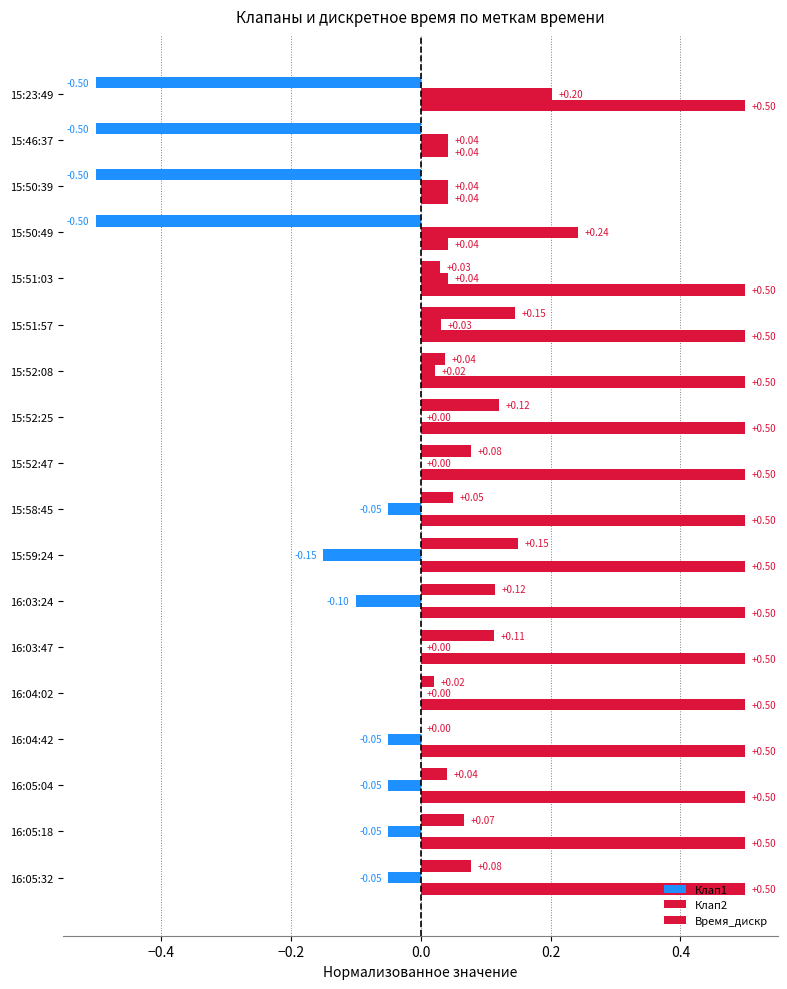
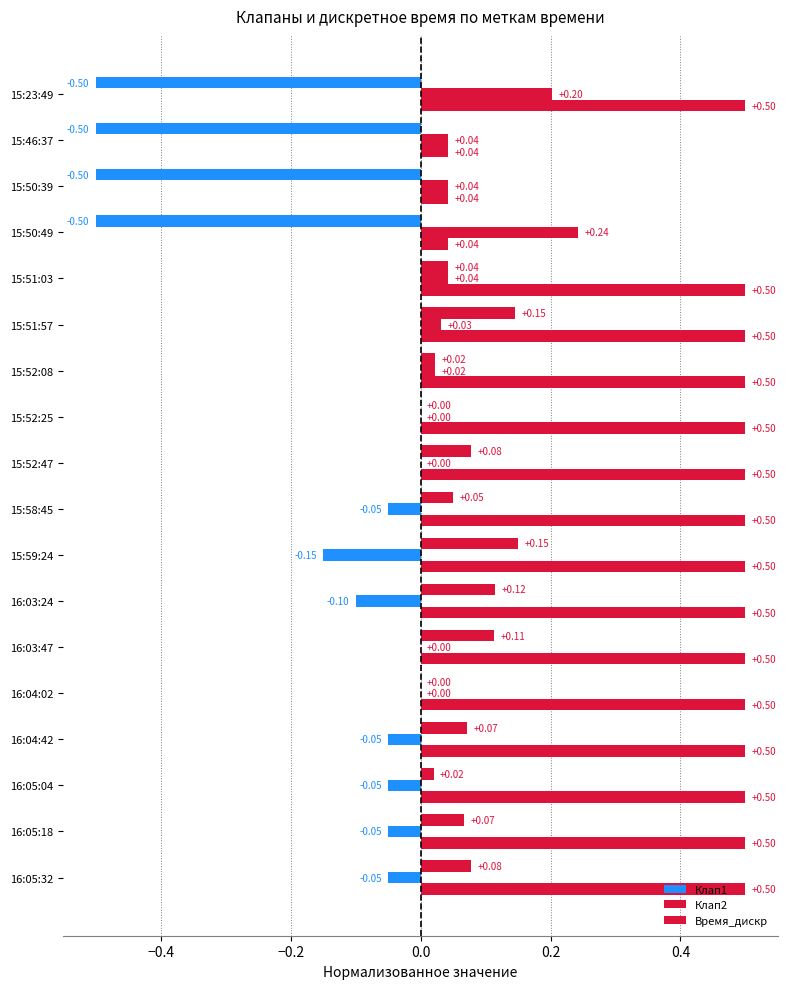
  {
    "Клап1": {
      "15:23:49": "-0.50",
      "15:46:37": "-0.50",
      "15:50:39": "-0.50",
      "15:50:49": "-0.50",
-     "15:51:03": "+0.03",
+     "15:51:03": "+0.04",
      "15:51:57": "+0.15",
-     "15:52:08": "+0.04",
-     "15:52:25": "+0.12",
+     "15:52:08": "+0.02",
+     "15:52:25": "+0.00",
      "15:52:47": "+0.08",
      "15:58:45": "+0.05",
      "15:59:24": "+0.15",
      "16:03:24": "+0.12",
      "16:03:47": "+0.11",
-     "16:04:02": "+0.02",
-     "16:04:42": "+0.00",
-     "16:05:04": "+0.04",
+     "16:04:02": "+0.00",
+     "16:04:42": "+0.07",
+     "16:05:04": "+0.02",
      "16:05:18": "+0.07",
      "16:05:32": "+0.08"
    }
  }
